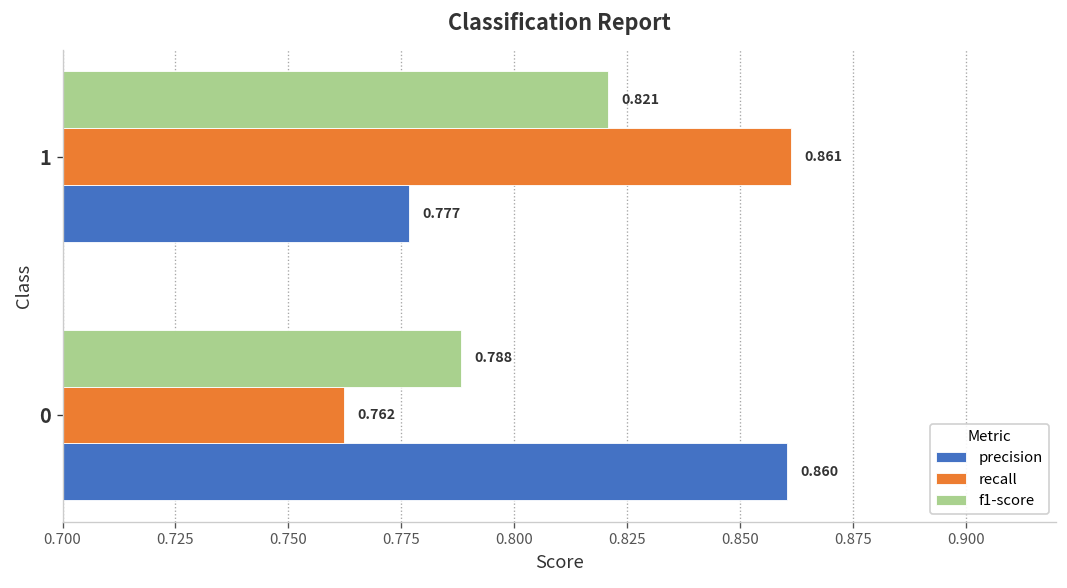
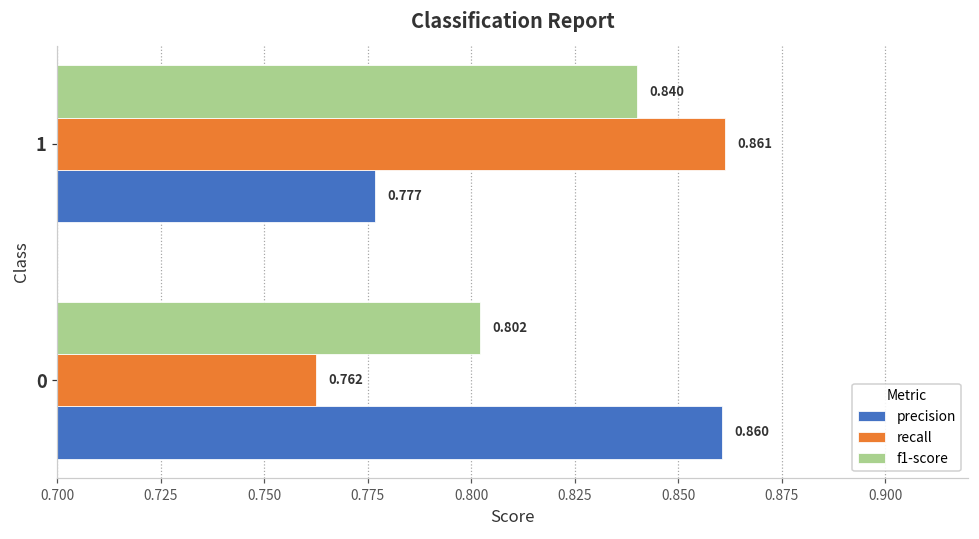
  {
    "precision": {
      "1": 0.777,
      "0": 0.860
    },
    "recall": {
      "1": 0.861,
      "0": 0.762
    },
    "f1-score": {
-     "1": 0.821,
-     "0": 0.788
+     "1": 0.840,
+     "0": 0.802
    }
  }
